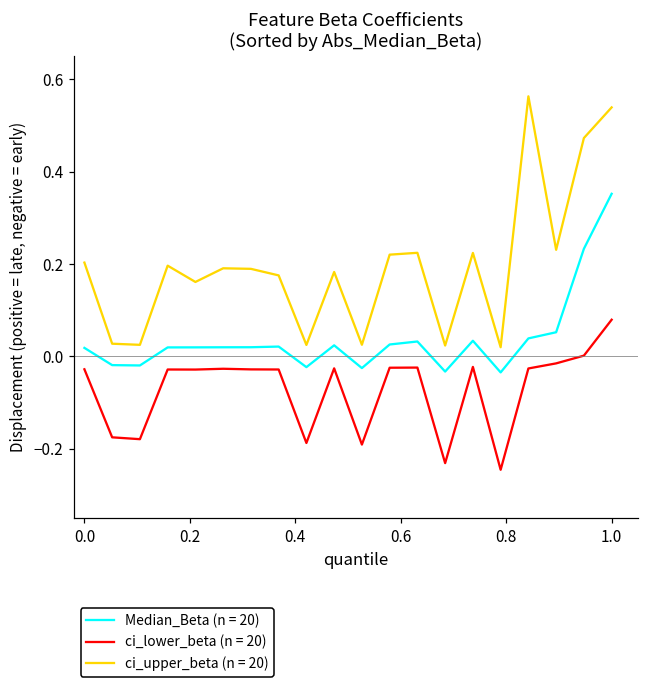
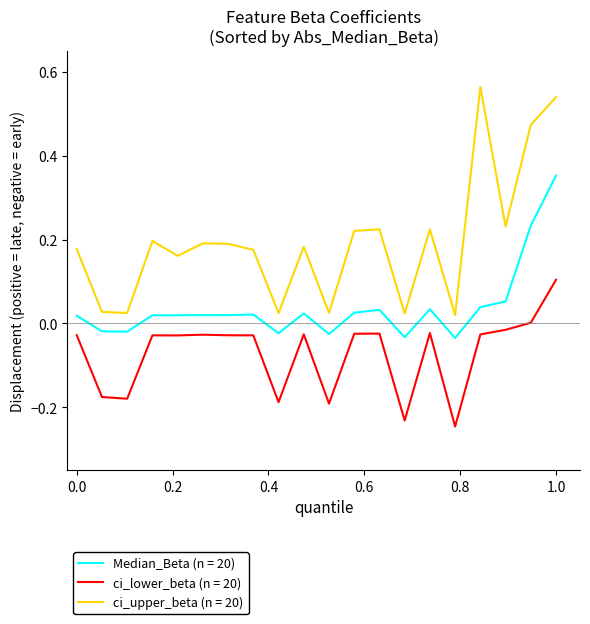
  {
    "Median_Beta (n = 20)": {
      "0.0": 0.02,
      "1.0": 0.35
    },
    "ci_lower_beta (n = 20)": {
      "0.0": -0.03,
-     "1.0": 0.08
+     "1.0": 0.10
    },
    "ci_upper_beta (n = 20)": {
-     "0.0": 0.20,
+     "0.0": 0.18,
      "1.0": 0.54
    }
  }
